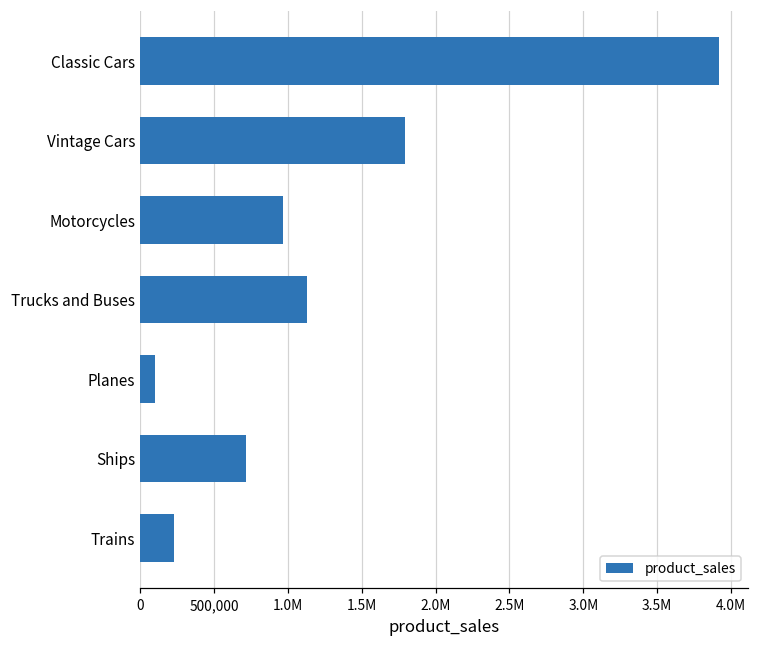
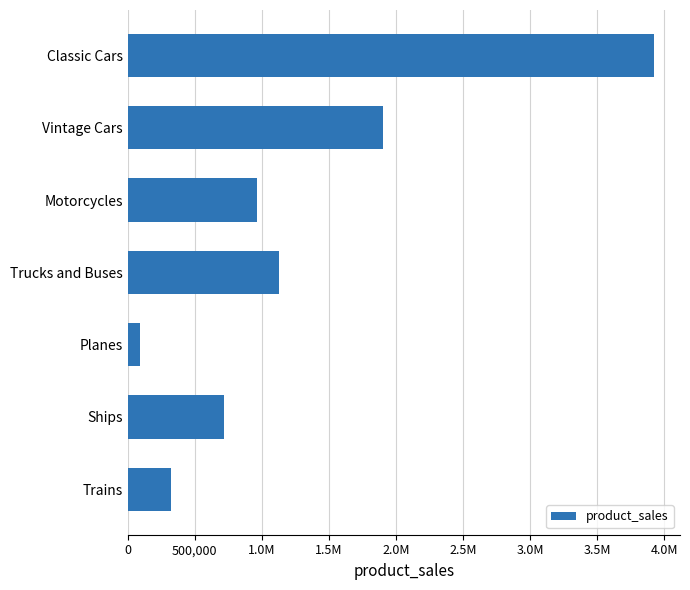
  {
    "Classic Cars": "3,920,000",
-   "Vintage Cars": "1,800,000",
+   "Vintage Cars": "1,900,000",
    "Motorcycles": "960,000",
    "Trucks and Buses": "1,130,000",
    "Planes": "100,000",
    "Ships": "710,000",
-   "Trains": "230,000"
+   "Trains": "320,000"
  }
